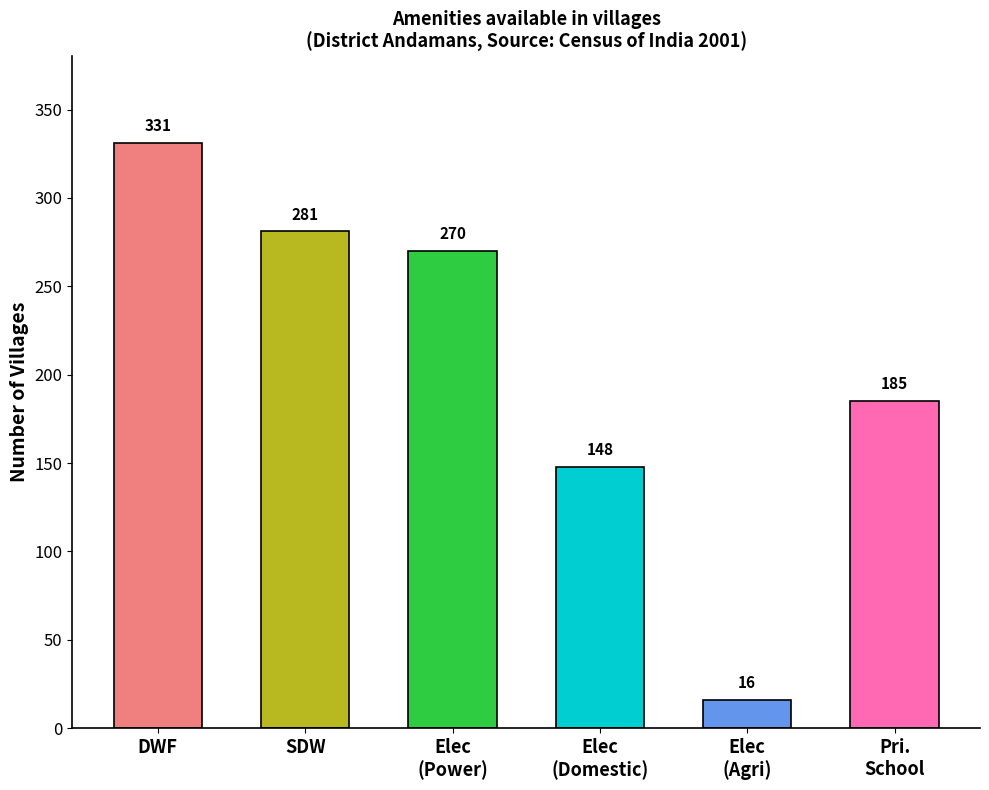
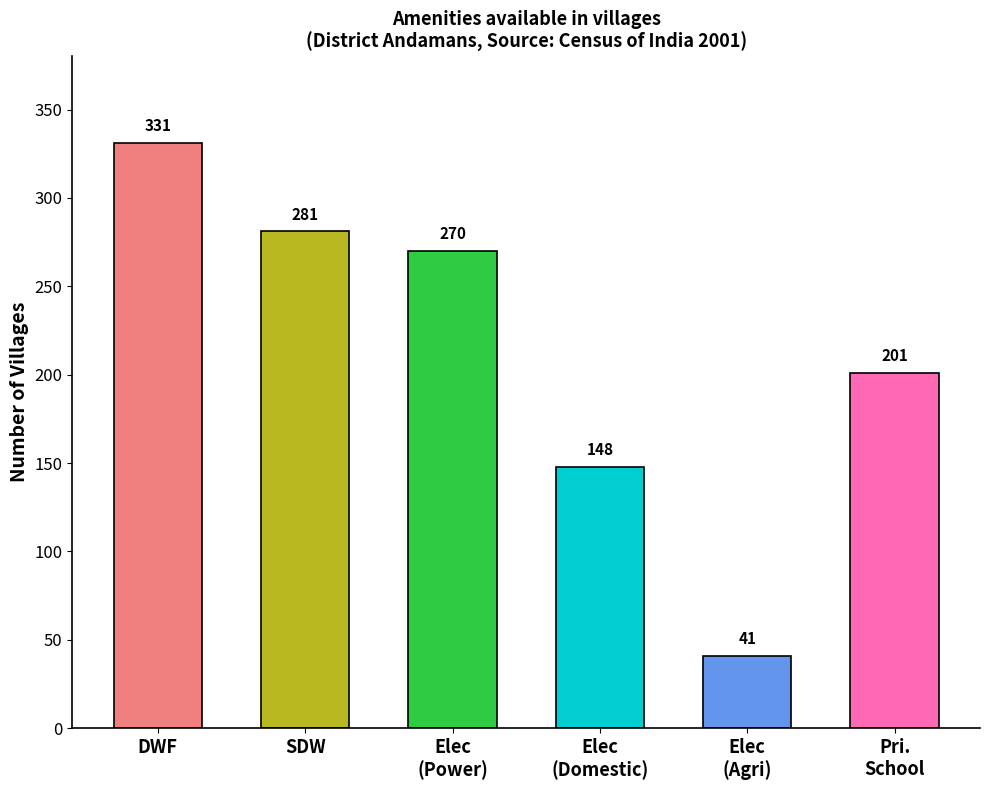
  {
    "DWF": 331,
    "SDW": 281,
    "Elec (Power)": 270,
    "Elec (Domestic)": 148,
-   "Elec (Agri)": 16,
-   "Pri. School": 185
+   "Elec (Agri)": 41,
+   "Pri. School": 201
  }
